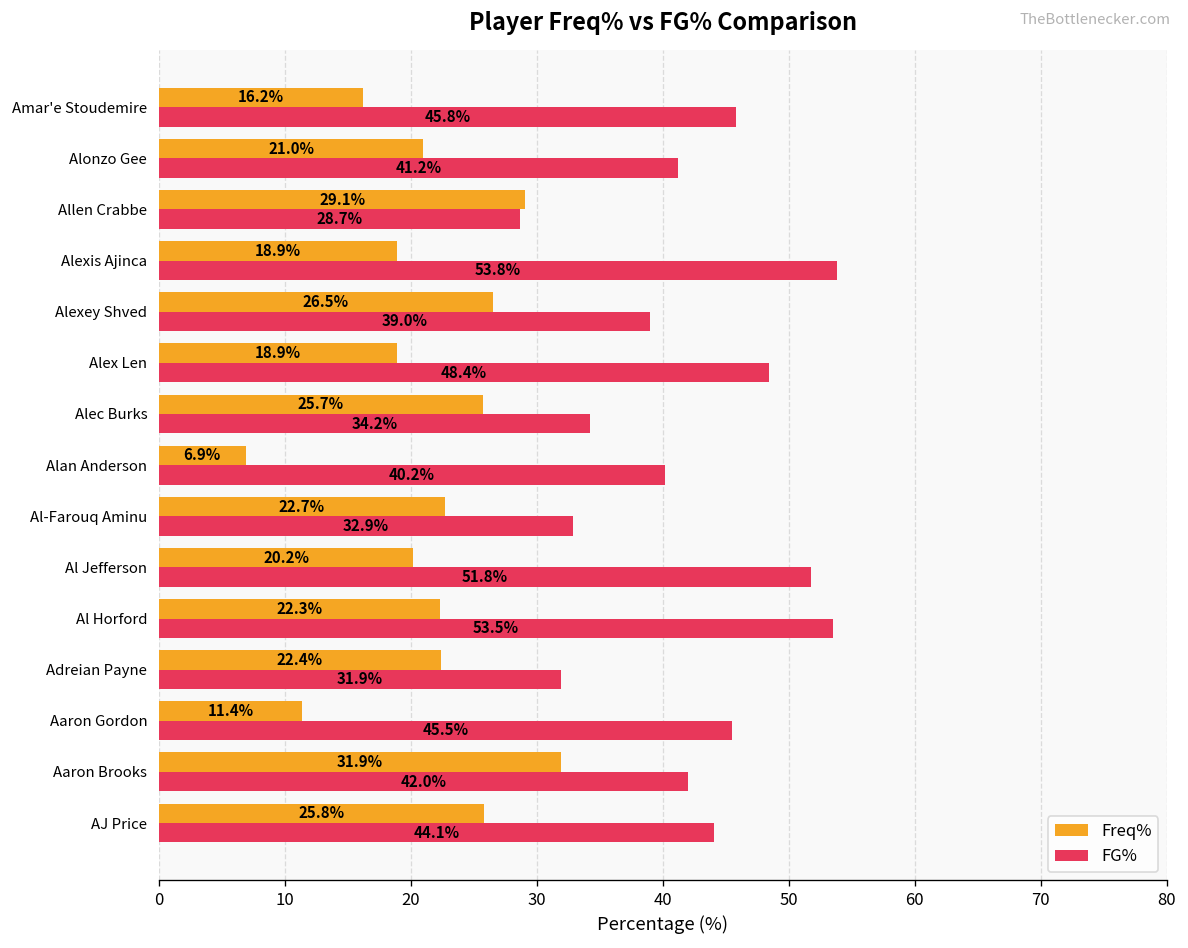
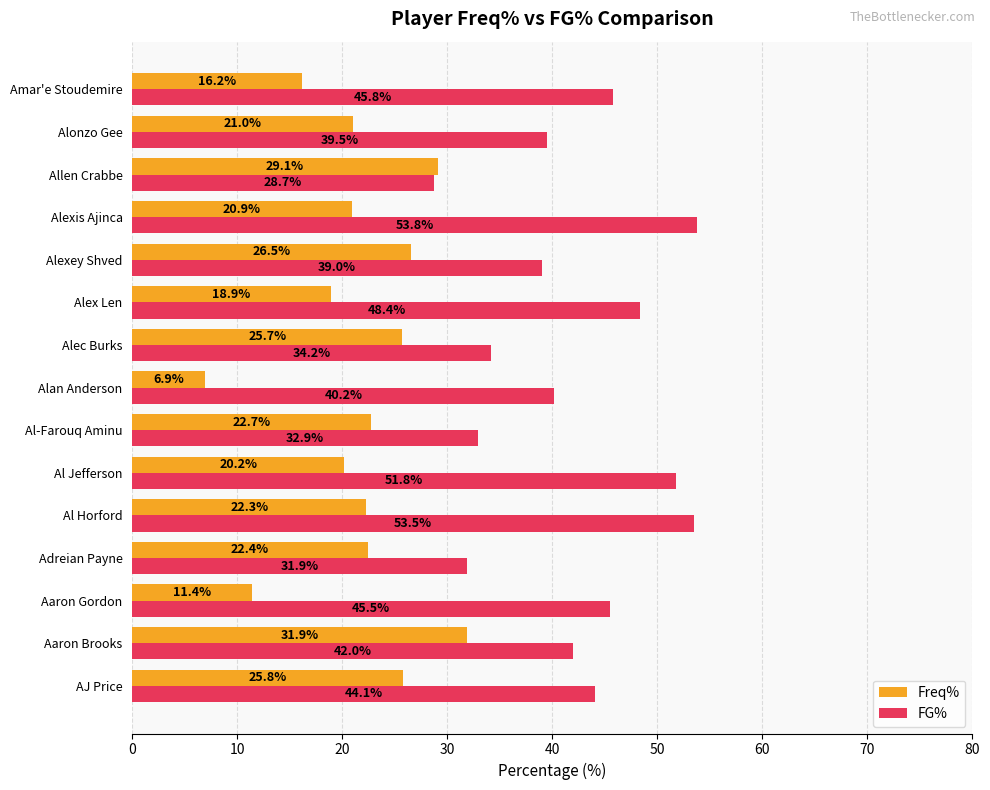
  {
    "Freq%": {
      "Amar'e Stoudemire": "16.2%",
      "Alonzo Gee": "21.0%",
      "Allen Crabbe": "29.1%",
-     "Alexis Ajinca": "18.9%",
+     "Alexis Ajinca": "20.9%",
      "Alexey Shved": "26.5%",
      "Alex Len": "18.9%",
      "Alec Burks": "25.7%",
      "Alan Anderson": "6.9%",
      "Al-Farouq Aminu": "22.7%",
      "Al Jefferson": "20.2%",
      "Al Horford": "22.3%",
      "Adreian Payne": "22.4%",
      "Aaron Gordon": "11.4%",
      "Aaron Brooks": "31.9%",
      "AJ Price": "25.8%"
    },
    "FG%": {
      "Amar'e Stoudemire": "45.8%",
-     "Alonzo Gee": "41.2%",
+     "Alonzo Gee": "39.5%",
      "Allen Crabbe": "28.7%",
      "Alexis Ajinca": "53.8%",
      "Alexey Shved": "39.0%",
      "Alex Len": "48.4%",
      "Alec Burks": "34.2%",
      "Alan Anderson": "40.2%",
      "Al-Farouq Aminu": "32.9%",
      "Al Jefferson": "51.8%",
      "Al Horford": "53.5%",
      "Adreian Payne": "31.9%",
      "Aaron Gordon": "45.5%",
      "Aaron Brooks": "42.0%",
      "AJ Price": "44.1%"
    }
  }
